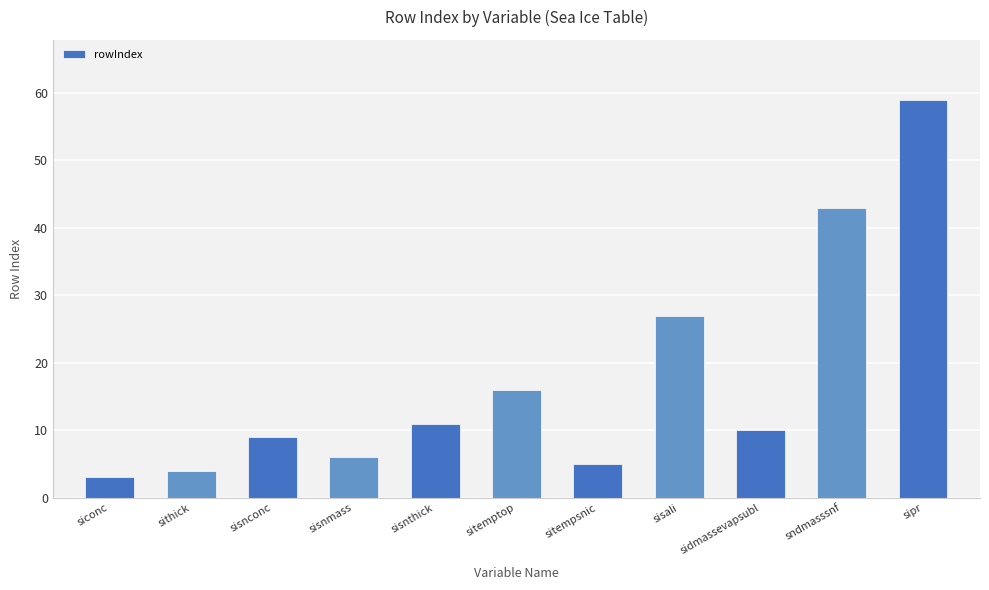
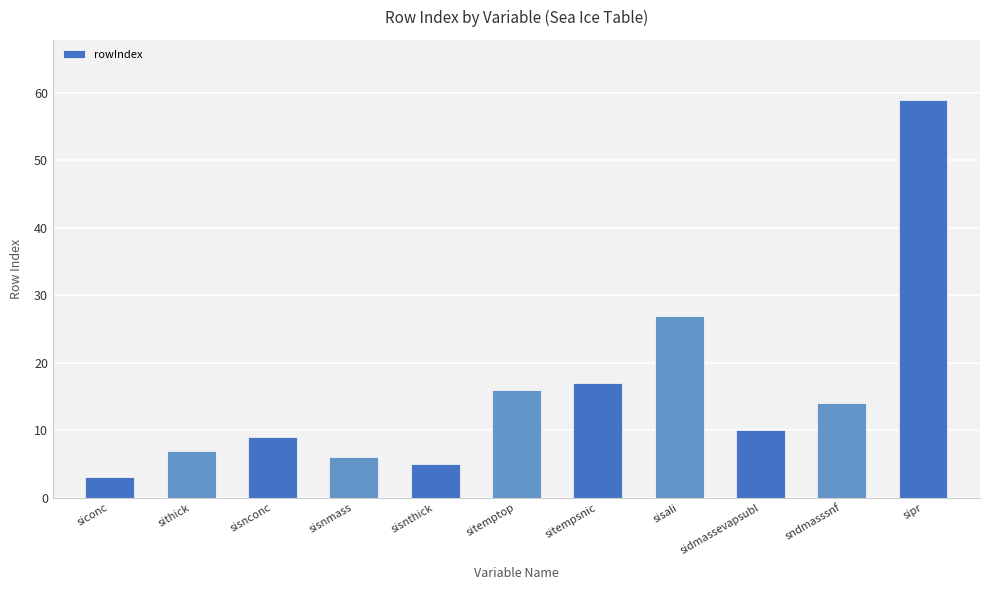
  {
    "siconc": 3,
-   "sithick": 4,
+   "sithick": 7,
    "sisnconc": 9,
    "sisnmass": 6,
-   "sisnthick": 11,
+   "sisnthick": 5,
    "sitemptop": 16,
-   "sitempsnic": 5,
+   "sitempsnic": 17,
    "sisali": 27,
    "sidmassevapsubl": 10,
-   "sndmasssnf": 43,
+   "sndmasssnf": 14,
    "sipr": 59
  }
